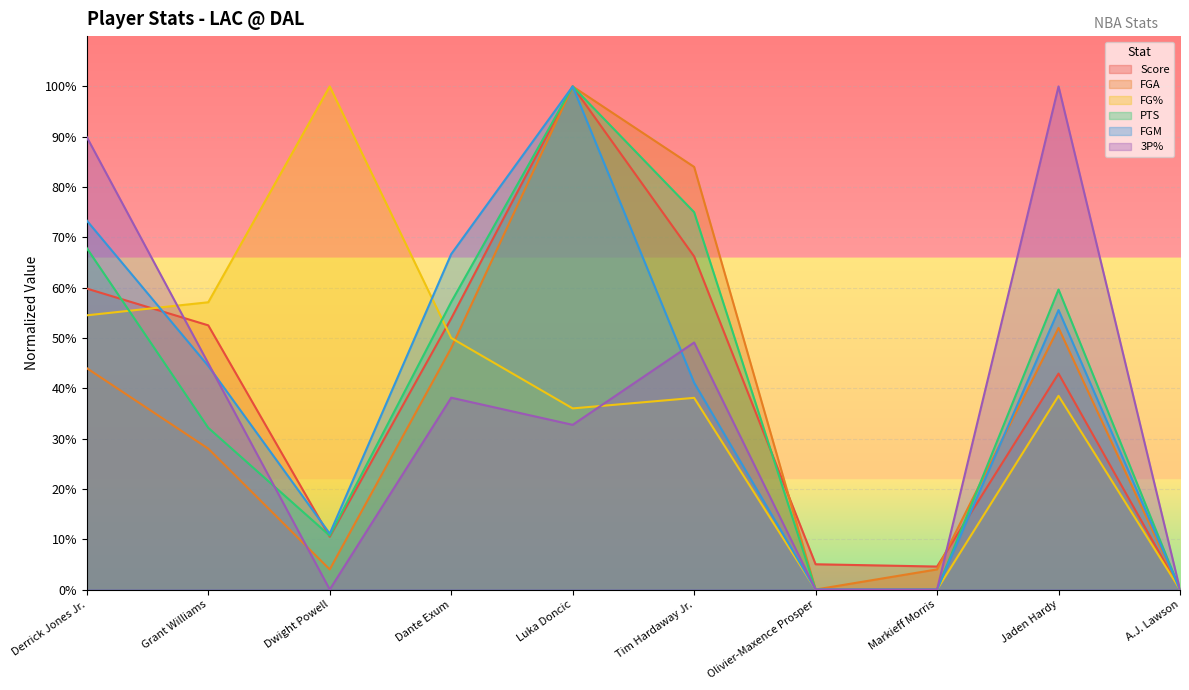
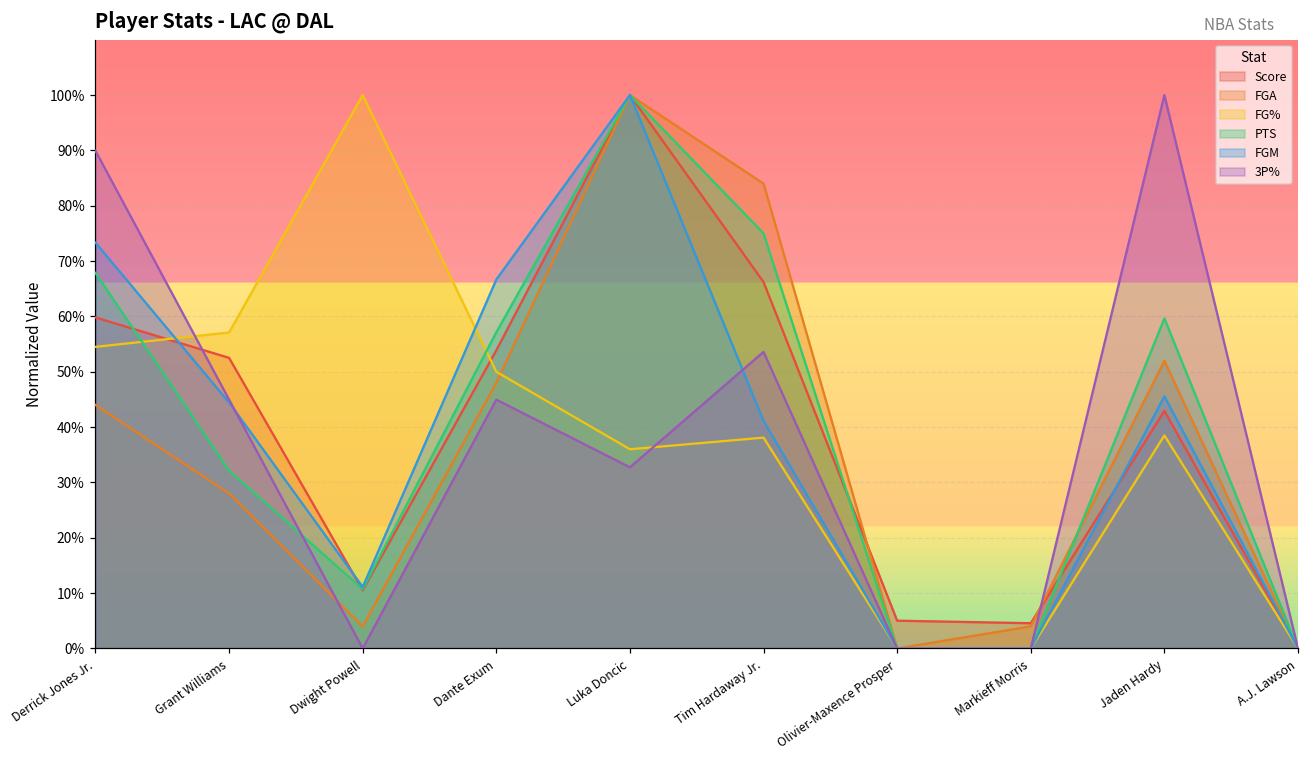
  {
    "PTS": {
      "Derrick Jones Jr.": "68%",
      "Grant Williams": "32%",
      "Dante Exum": "57%",
      "Tim Hardaway Jr.": "75%",
      "Jaden Hardy": "60%"
    },
    "FGM": {
      "Derrick Jones Jr.": "73%",
      "Grant Williams": "44%",
      "Dante Exum": "67%",
      "Tim Hardaway Jr.": "41%",
-     "Jaden Hardy": "56%"
+     "Jaden Hardy": "46%"
    },
    "3P%": {
      "Derrick Jones Jr.": "90%",
      "Grant Williams": "45%",
      "Dwight Powell": "0%",
-     "Dante Exum": "38%",
+     "Dante Exum": "45%",
      "Luka Doncic": "33%",
-     "Tim Hardaway Jr.": "49%",
+     "Tim Hardaway Jr.": "54%",
      "Jaden Hardy": "100%"
    }
  }
